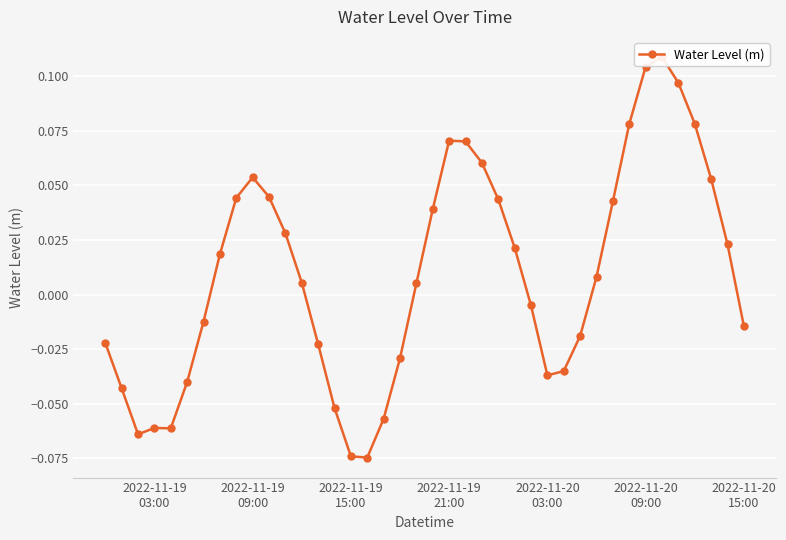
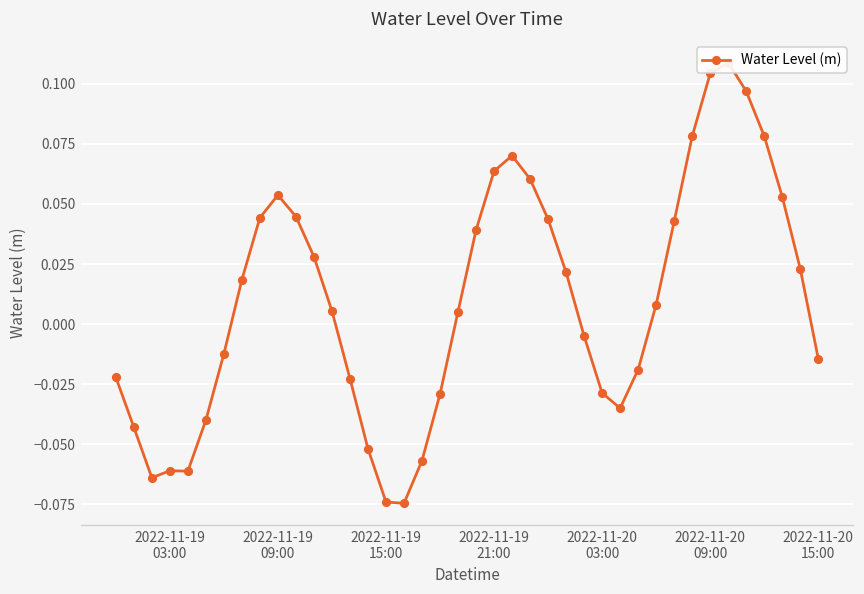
  {
    "2022-11-19 03:00": -0.061,
    "2022-11-19 09:00": 0.054,
    "2022-11-19 15:00": -0.074,
-   "2022-11-19 21:00": 0.071,
-   "2022-11-20 03:00": -0.037,
+   "2022-11-19 21:00": 0.064,
+   "2022-11-20 03:00": -0.029,
    "2022-11-20 09:00": 0.104,
    "2022-11-20 15:00": -0.014
  }
